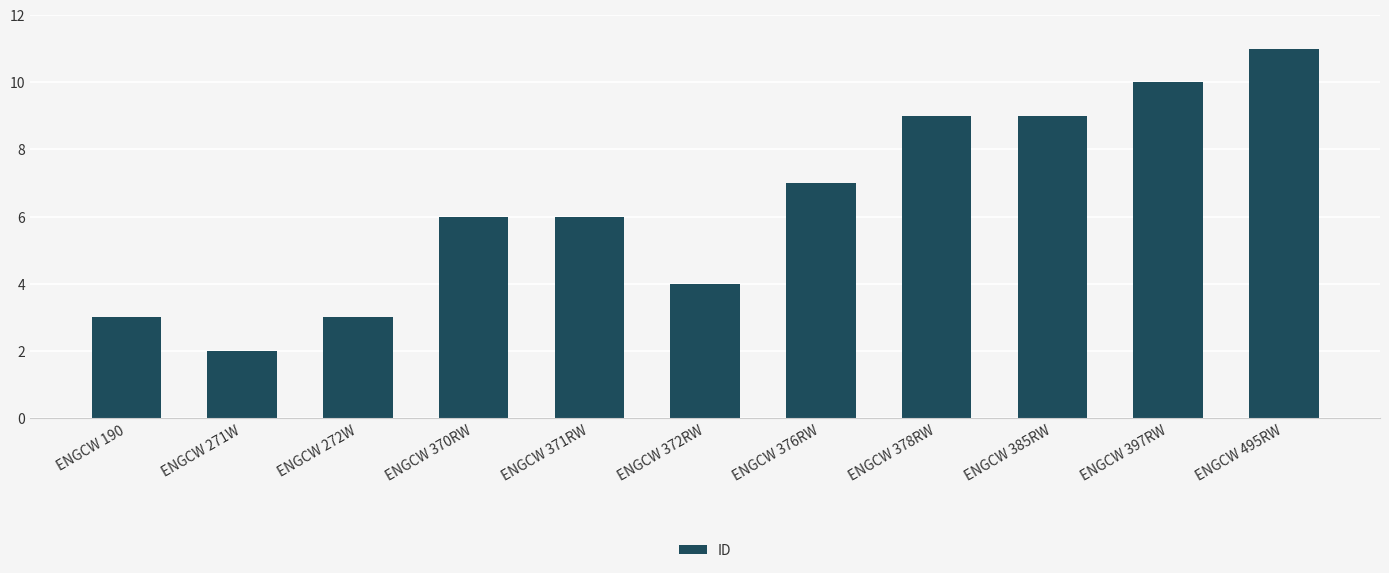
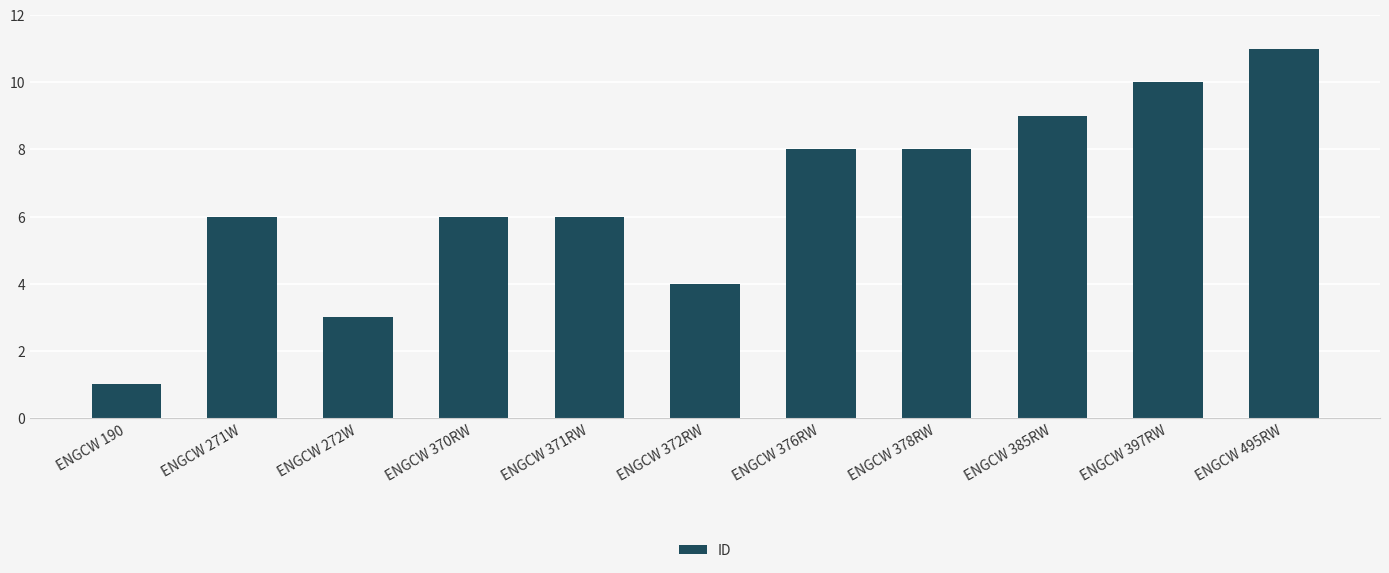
  {
-   "ENGCW 190": 3,
-   "ENGCW 271W": 2,
+   "ENGCW 190": 1,
+   "ENGCW 271W": 6,
    "ENGCW 272W": 3,
    "ENGCW 370RW": 6,
    "ENGCW 371RW": 6,
    "ENGCW 372RW": 4,
-   "ENGCW 376RW": 7,
-   "ENGCW 378RW": 9,
+   "ENGCW 376RW": 8,
+   "ENGCW 378RW": 8,
    "ENGCW 385RW": 9,
    "ENGCW 397RW": 10,
    "ENGCW 495RW": 11
  }
